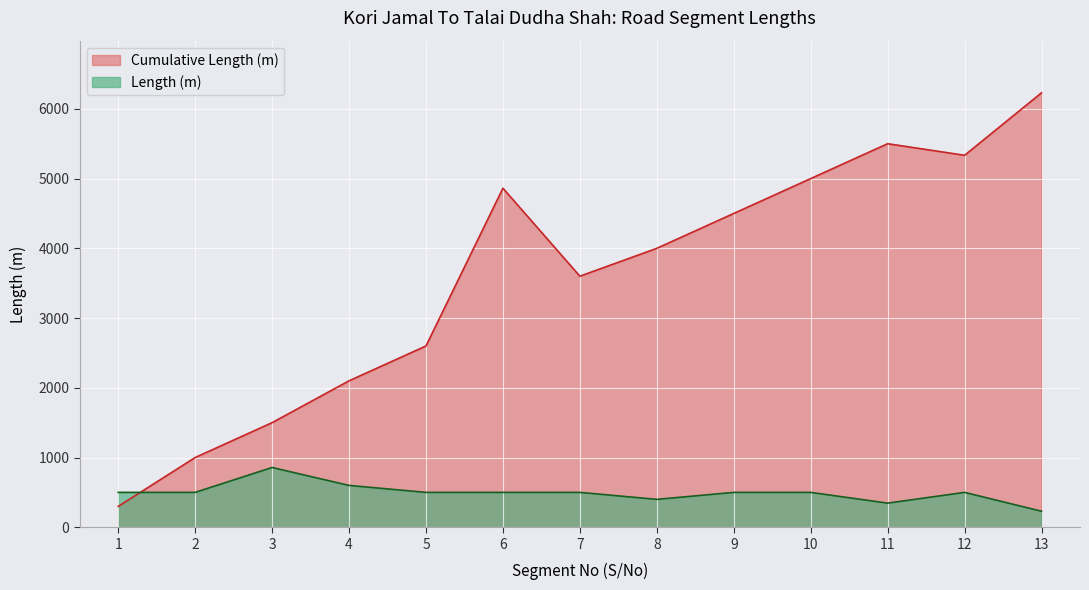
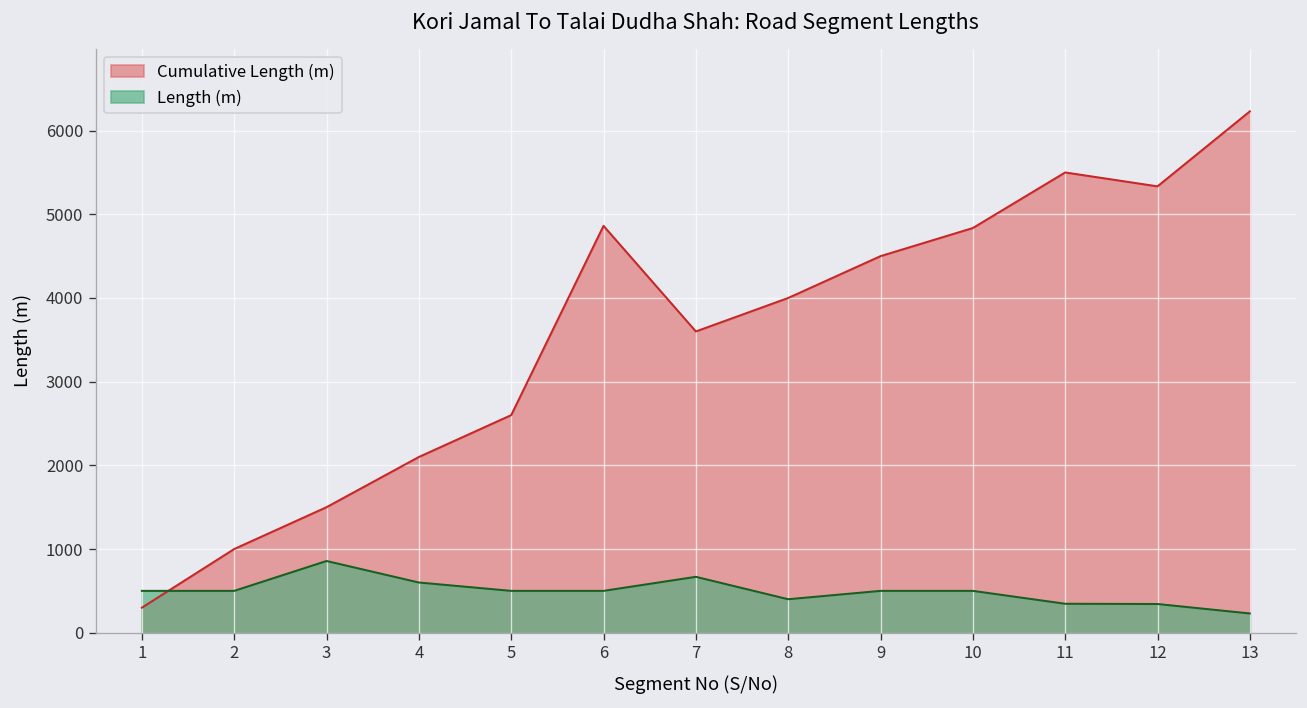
  {
    "Cumulative Length (m)": {
      "1": 300,
      "2": 1000,
      "3": 1500,
      "4": 2100,
      "5": 2600,
      "6": 4900,
      "7": 3600,
      "8": 4000,
      "9": 4500,
-     "10": 5000,
+     "10": 4800,
      "11": 5500,
      "12": 5300,
      "13": 6200
    },
    "Length (m)": {
      "1": 500,
      "2": 500,
      "3": 900,
      "4": 600,
      "5": 500,
      "6": 500,
-     "7": 500,
+     "7": 700,
      "8": 400,
      "9": 500,
      "10": 500,
      "11": 300,
-     "12": 500,
+     "12": 300,
      "13": 200
    }
  }
